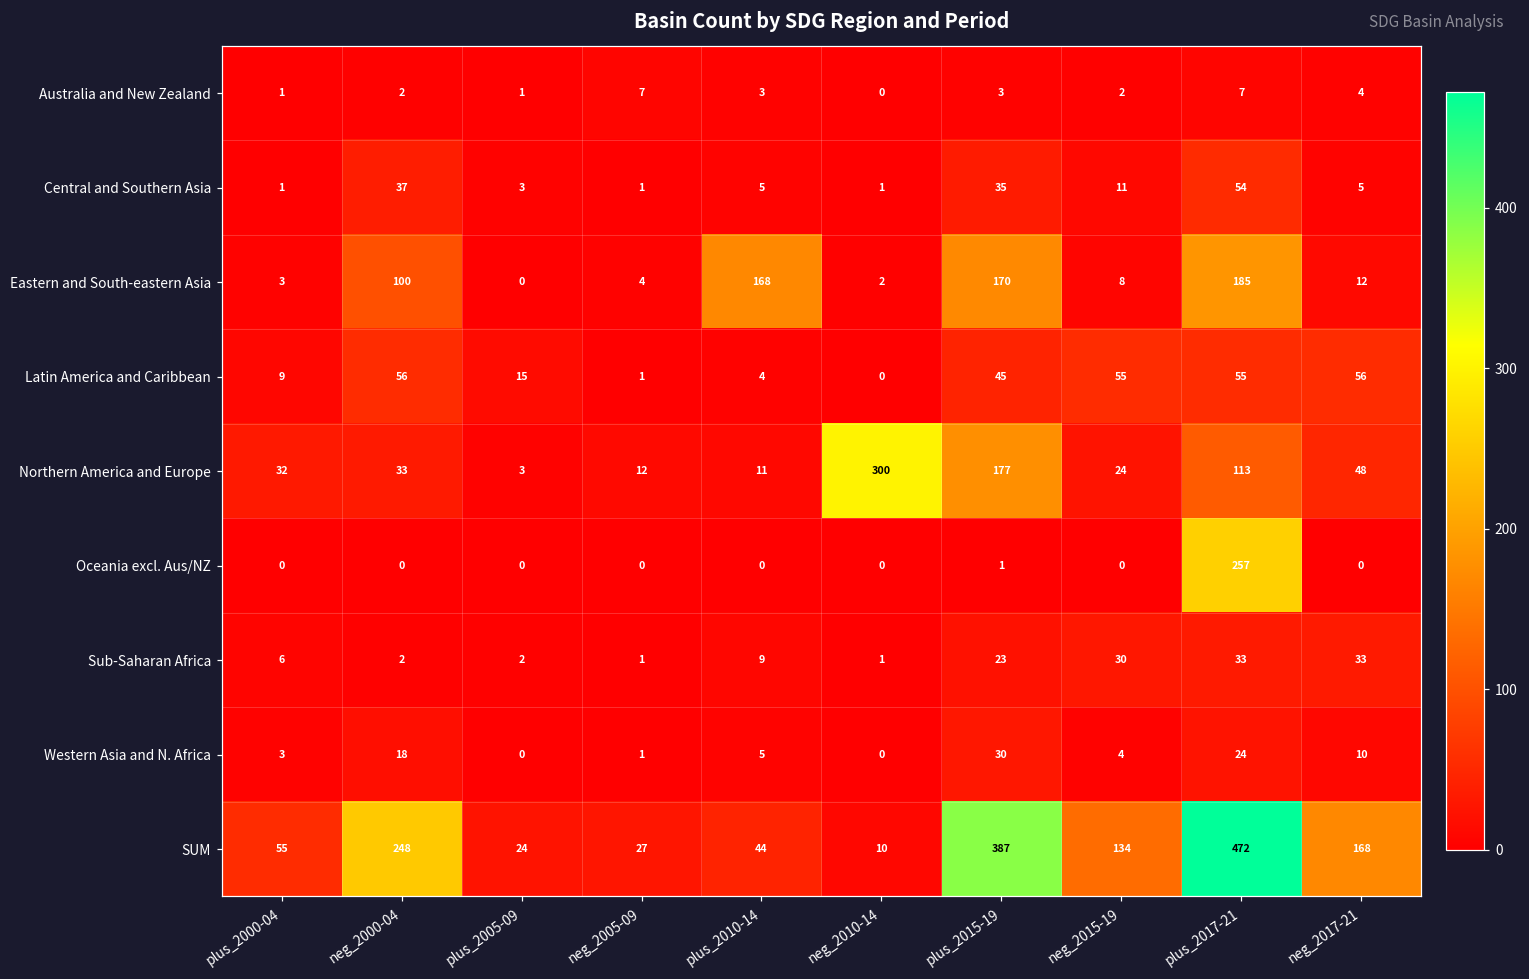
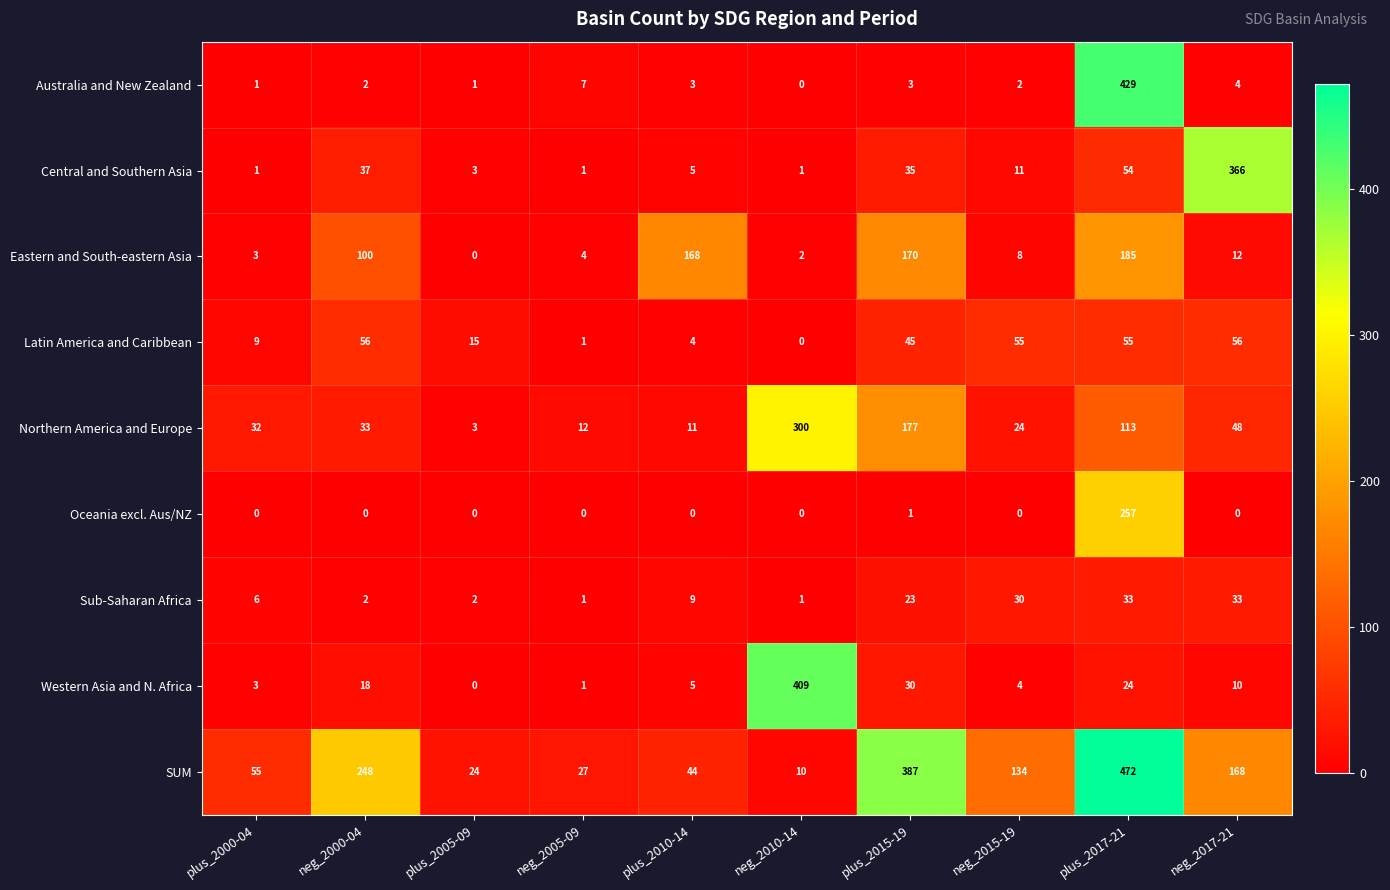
  {
    "Australia and New Zealand": {
      "plus_2000-04": 1,
      "neg_2000-04": 2,
      "plus_2005-09": 1,
      "neg_2005-09": 7,
      "plus_2010-14": 3,
      "neg_2010-14": 0,
      "plus_2015-19": 3,
      "neg_2015-19": 2,
-     "plus_2017-21": 7,
+     "plus_2017-21": 429,
      "neg_2017-21": 4
    },
    "Central and Southern Asia": {
      "plus_2000-04": 1,
      "neg_2000-04": 37,
      "plus_2005-09": 3,
      "neg_2005-09": 1,
      "plus_2010-14": 5,
      "neg_2010-14": 1,
      "plus_2015-19": 35,
      "neg_2015-19": 11,
      "plus_2017-21": 54,
-     "neg_2017-21": 5
+     "neg_2017-21": 366
    },
    "Eastern and South-eastern Asia": {
      "plus_2000-04": 3,
      "neg_2000-04": 100,
      "plus_2005-09": 0,
      "neg_2005-09": 4,
      "plus_2010-14": 168,
      "neg_2010-14": 2,
      "plus_2015-19": 170,
      "neg_2015-19": 8,
      "plus_2017-21": 185,
      "neg_2017-21": 12
    },
    "Latin America and Caribbean": {
      "plus_2000-04": 9,
      "neg_2000-04": 56,
      "plus_2005-09": 15,
      "neg_2005-09": 1,
      "plus_2010-14": 4,
      "neg_2010-14": 0,
      "plus_2015-19": 45,
      "neg_2015-19": 55,
      "plus_2017-21": 55,
      "neg_2017-21": 56
    },
    "Northern America and Europe": {
      "plus_2000-04": 32,
      "neg_2000-04": 33,
      "plus_2005-09": 3,
      "neg_2005-09": 12,
      "plus_2010-14": 11,
      "neg_2010-14": 300,
      "plus_2015-19": 177,
      "neg_2015-19": 24,
      "plus_2017-21": 113,
      "neg_2017-21": 48
    },
    "Oceania excl. Aus/NZ": {
      "plus_2000-04": 0,
      "neg_2000-04": 0,
      "plus_2005-09": 0,
      "neg_2005-09": 0,
      "plus_2010-14": 0,
      "neg_2010-14": 0,
      "plus_2015-19": 1,
      "neg_2015-19": 0,
      "plus_2017-21": 257,
      "neg_2017-21": 0
    },
    "Sub-Saharan Africa": {
      "plus_2000-04": 6,
      "neg_2000-04": 2,
      "plus_2005-09": 2,
      "neg_2005-09": 1,
      "plus_2010-14": 9,
      "neg_2010-14": 1,
      "plus_2015-19": 23,
      "neg_2015-19": 30,
      "plus_2017-21": 33,
      "neg_2017-21": 33
    },
    "Western Asia and N. Africa": {
      "plus_2000-04": 3,
      "neg_2000-04": 18,
      "plus_2005-09": 0,
      "neg_2005-09": 1,
      "plus_2010-14": 5,
-     "neg_2010-14": 0,
+     "neg_2010-14": 409,
      "plus_2015-19": 30,
      "neg_2015-19": 4,
      "plus_2017-21": 24,
      "neg_2017-21": 10
    },
    "SUM": {
      "plus_2000-04": 55,
      "neg_2000-04": 248,
      "plus_2005-09": 24,
      "neg_2005-09": 27,
      "plus_2010-14": 44,
      "neg_2010-14": 10,
      "plus_2015-19": 387,
      "neg_2015-19": 134,
      "plus_2017-21": 472,
      "neg_2017-21": 168
    }
  }
